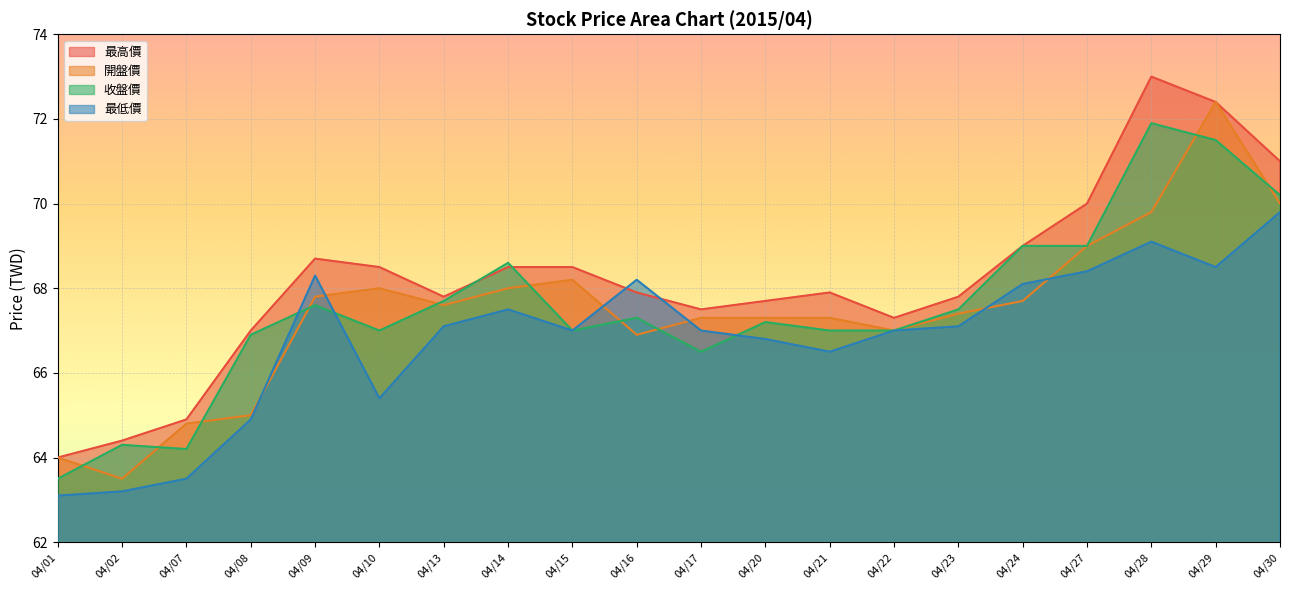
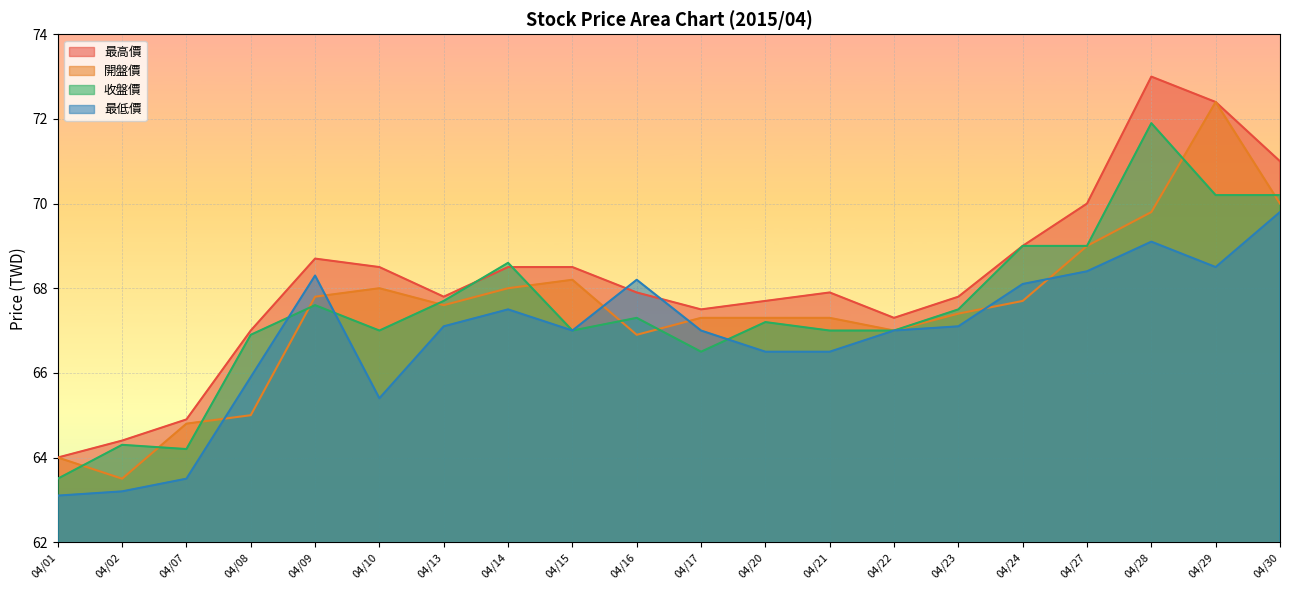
  {
    "收盤價": {
      "04/01": 63.5,
      "04/02": 64.3,
      "04/07": 64.2,
      "04/08": 66.9,
      "04/09": 67.6,
      "04/10": 67.0,
      "04/13": 67.7,
      "04/14": 68.6,
      "04/16": 67.3,
      "04/17": 66.5,
      "04/20": 67.2,
      "04/21": 67.0,
      "04/23": 67.5,
      "04/28": 71.9,
-     "04/29": 71.5,
+     "04/29": 70.2,
      "04/30": 70.2
    },
    "最低價": {
      "04/01": 63.1,
      "04/02": 63.2,
      "04/07": 63.5,
-     "04/08": 64.9,
+     "04/08": 65.9,
      "04/09": 68.3,
      "04/10": 65.4,
      "04/13": 67.1,
      "04/14": 67.5,
      "04/16": 68.2,
      "04/17": 67.0,
-     "04/20": 66.8,
+     "04/20": 66.5,
      "04/21": 66.5,
      "04/23": 67.1,
      "04/24": 68.1,
      "04/27": 68.4,
      "04/28": 69.1,
      "04/29": 68.5,
      "04/30": 69.8
    }
  }
